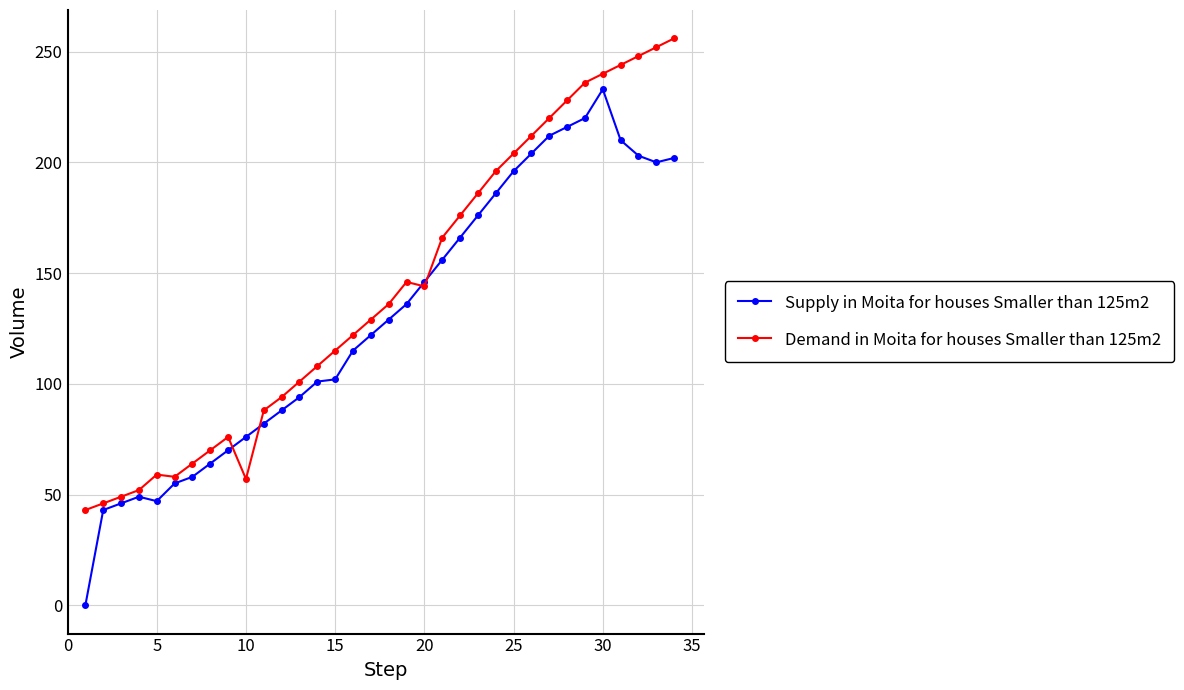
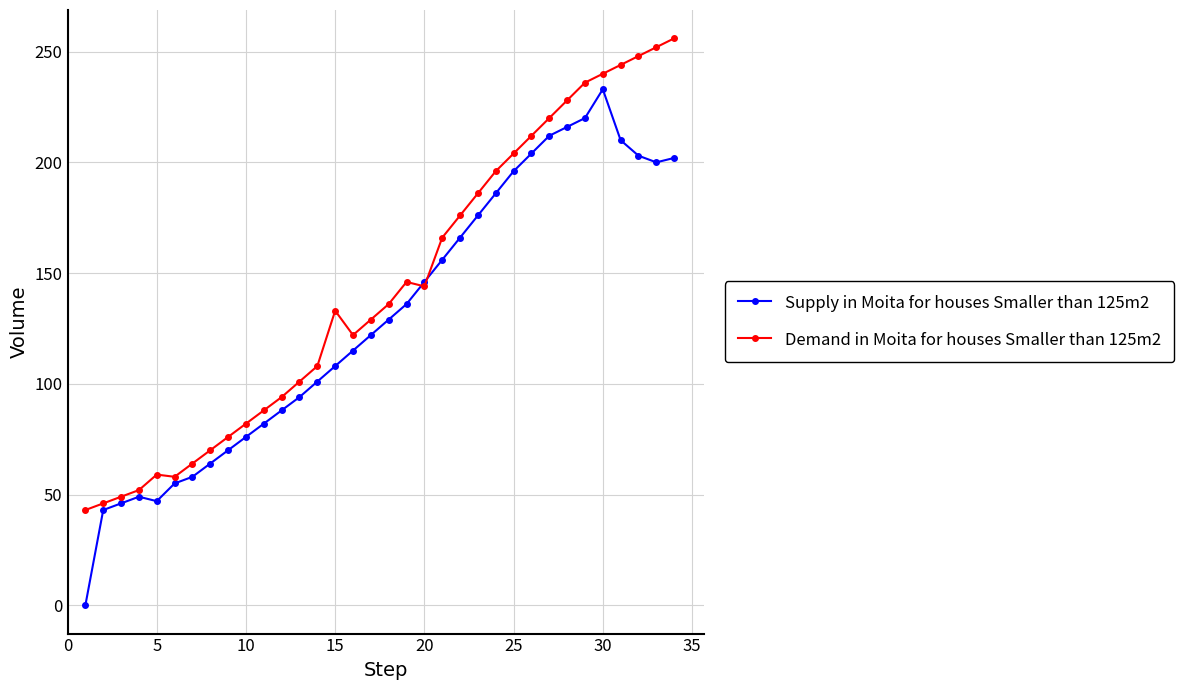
  {
    "Supply in Moita for houses Smaller than 125m2": {
      "5": 47,
      "10": 76,
-     "15": 102,
+     "15": 108,
      "20": 146,
      "25": 196,
      "30": 233
    },
    "Demand in Moita for houses Smaller than 125m2": {
      "5": 59,
-     "10": 57,
-     "15": 115,
+     "10": 82,
+     "15": 133,
      "20": 144,
      "25": 204,
      "30": 240
    }
  }
